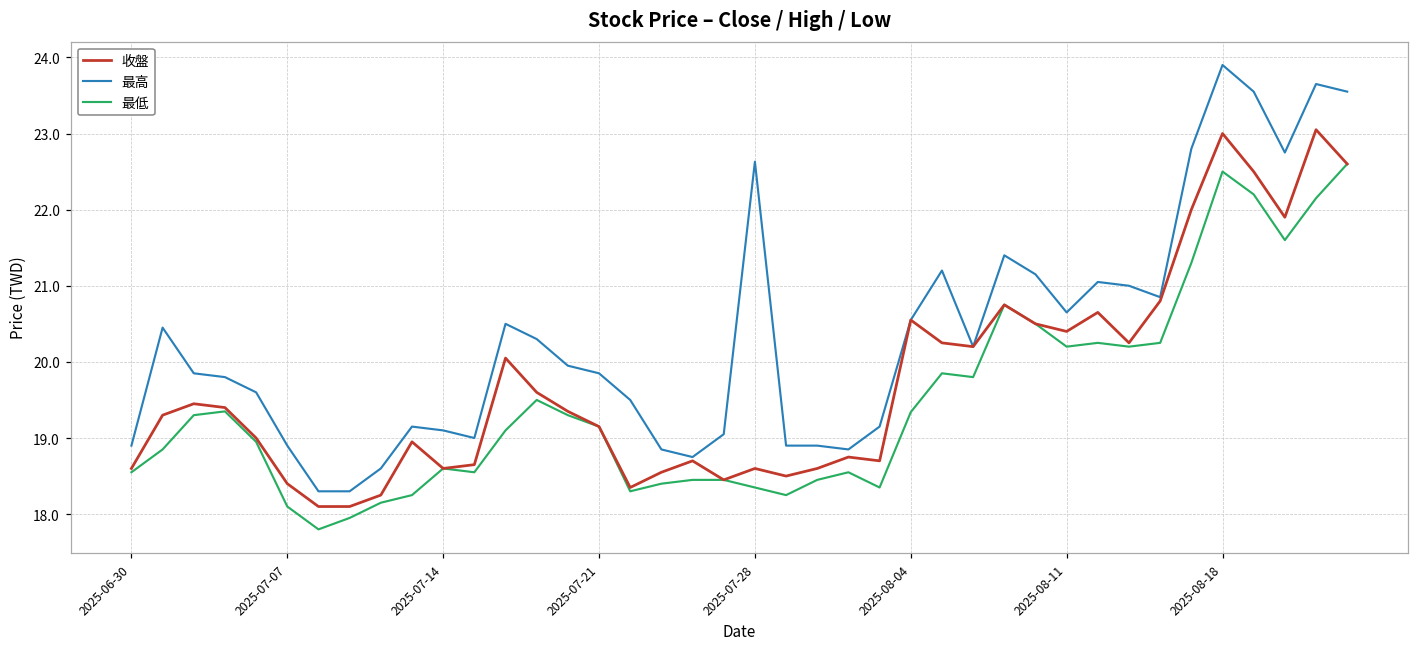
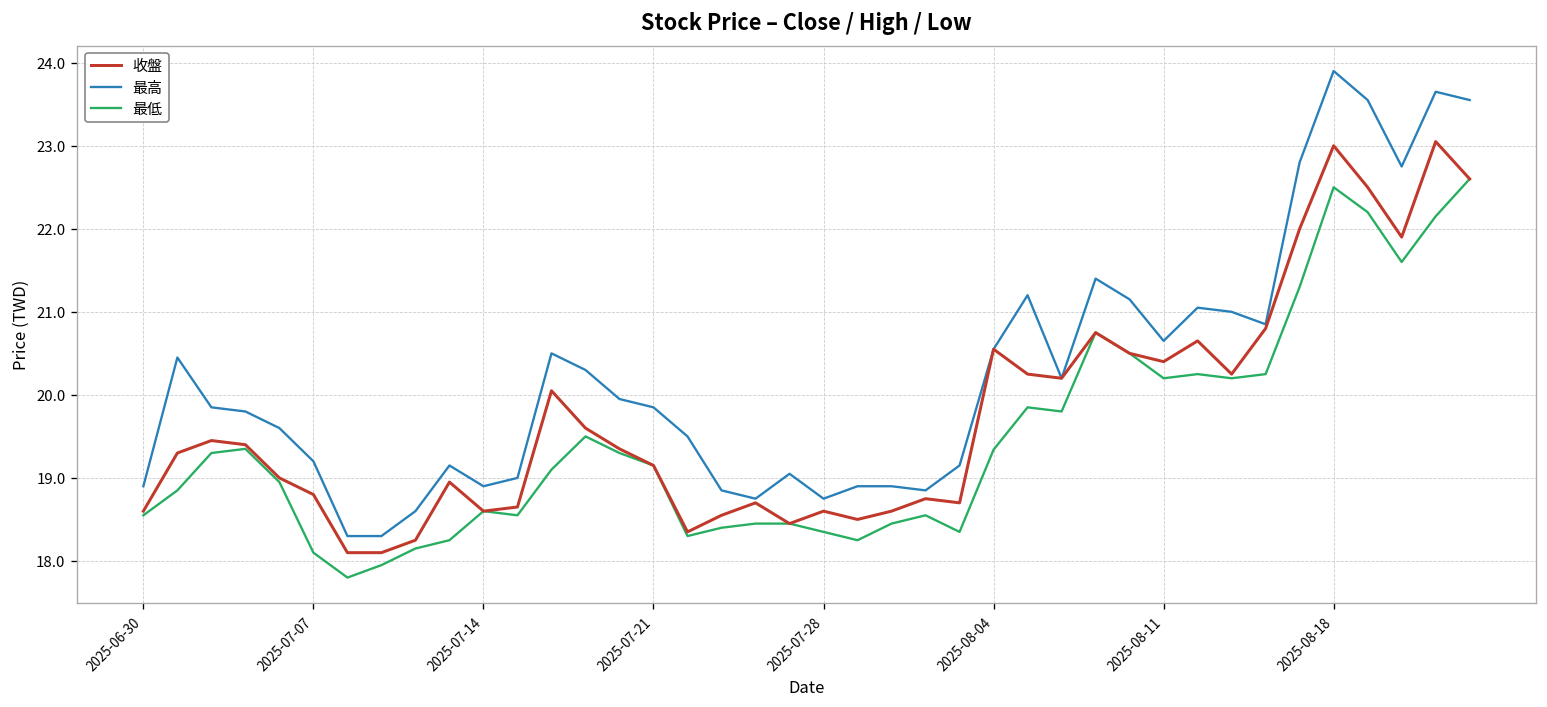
  {
    "收盤": {
      "2025-06-30": 18.6,
-     "2025-07-07": 18.4,
+     "2025-07-07": 18.8,
      "2025-07-28": 18.6,
      "2025-08-11": 20.4,
      "2025-08-18": 23.0
    },
    "最高": {
      "2025-06-30": 18.9,
-     "2025-07-07": 18.9,
-     "2025-07-14": 19.1,
+     "2025-07-07": 19.2,
+     "2025-07-14": 18.9,
      "2025-07-21": 19.9,
-     "2025-07-28": 22.6,
+     "2025-07-28": 18.8,
      "2025-08-11": 20.7,
      "2025-08-18": 23.9
    },
    "最低": {
      "2025-06-30": 18.6,
      "2025-07-07": 18.1,
      "2025-07-28": 18.4,
      "2025-08-04": 19.3,
      "2025-08-11": 20.2,
      "2025-08-18": 22.5
    }
  }
